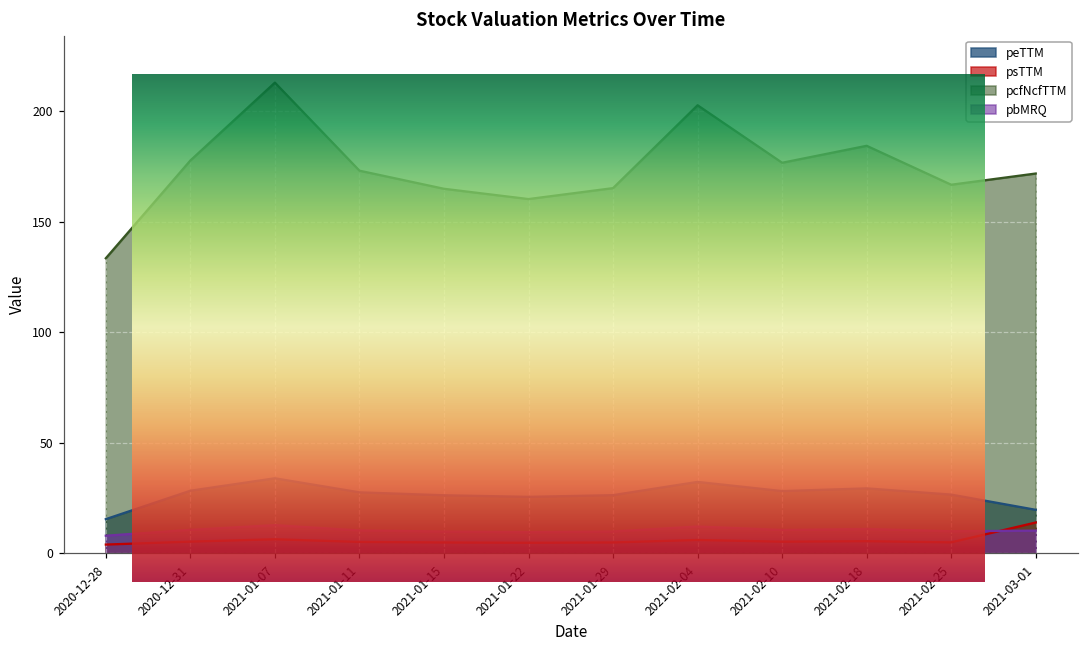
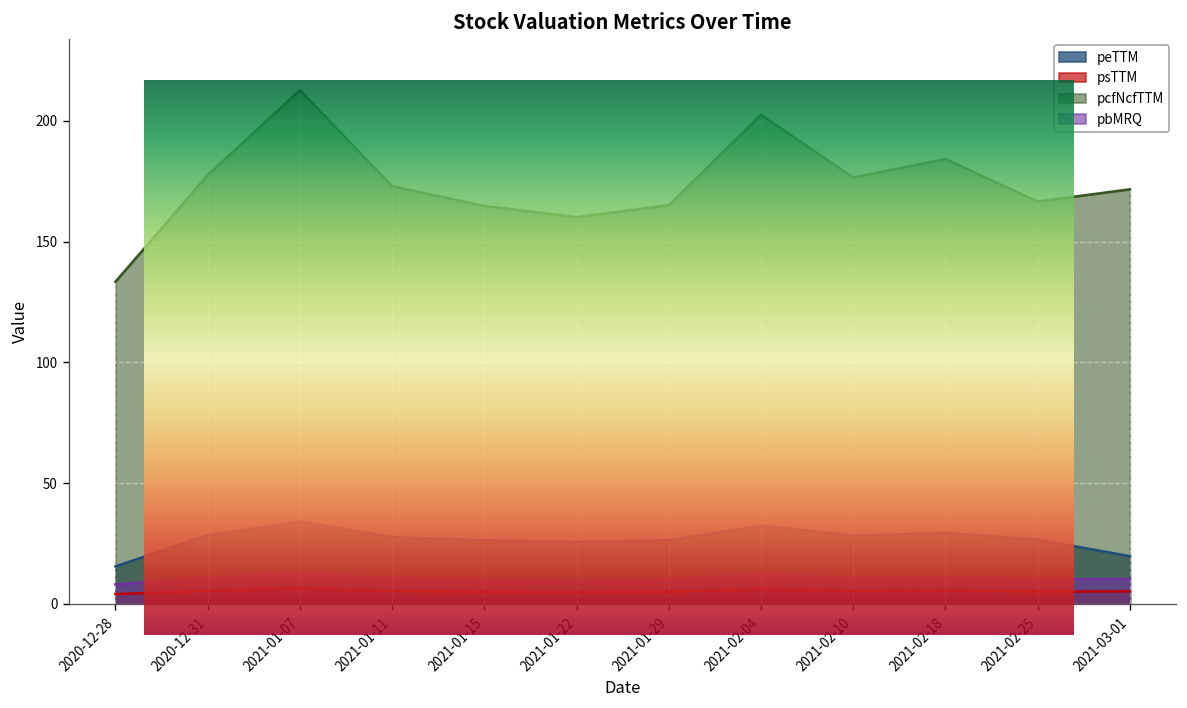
  {
    "Stock Valuation Metrics Over Time": {
      "peTTM": {
        "2020-12-28": 16,
        "2021-03-01": 20
      },
      "psTTM": {
        "2020-12-28": 4,
-       "2021-03-01": 14
+       "2021-03-01": 5
      },
      "pcfNcfTTM": {
        "2020-12-28": 133,
        "2021-03-01": 172
      },
      "pbMRQ": {
        "2020-12-28": 8,
        "2021-03-01": 10
      }
    }
  }
